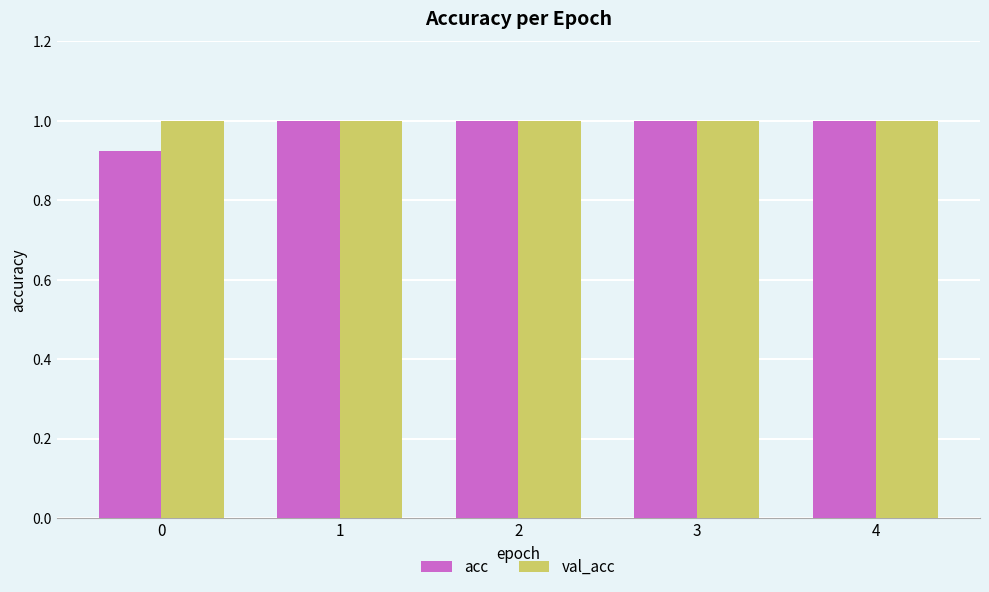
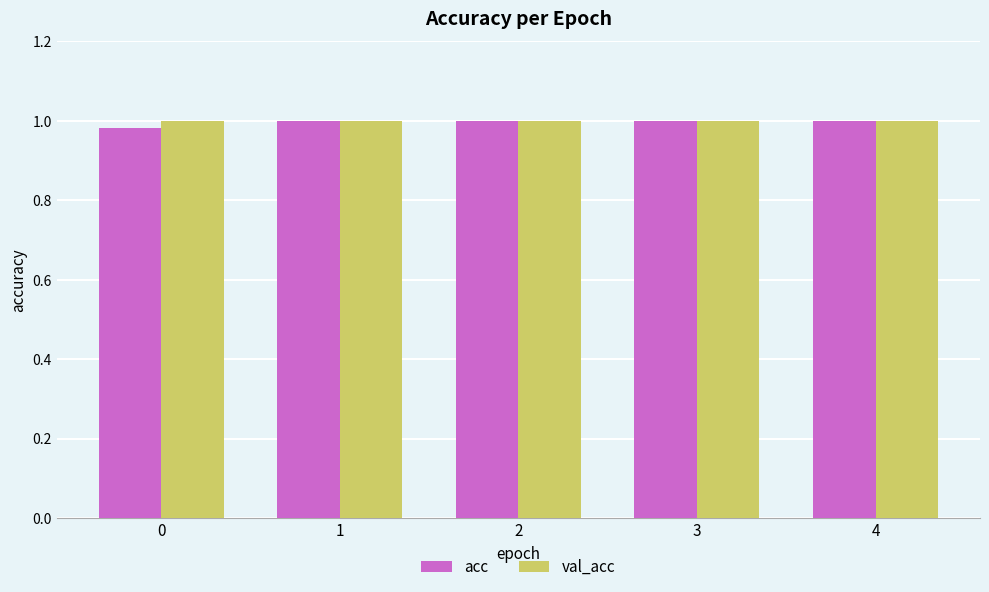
  {
    "acc": {
-     "0": 0.92,
+     "0": 0.98,
      "1": 1.00,
      "2": 1.00,
      "3": 1.00,
      "4": 1.00
    },
    "val_acc": {
      "0": 1.00,
      "1": 1.00,
      "2": 1.00,
      "3": 1.00,
      "4": 1.00
    }
  }
